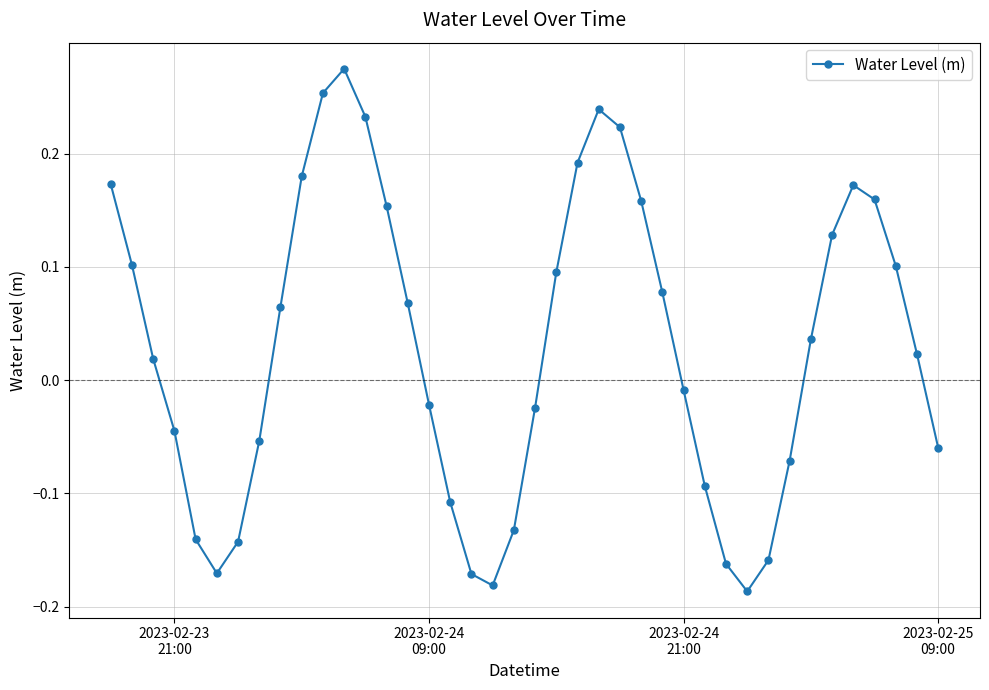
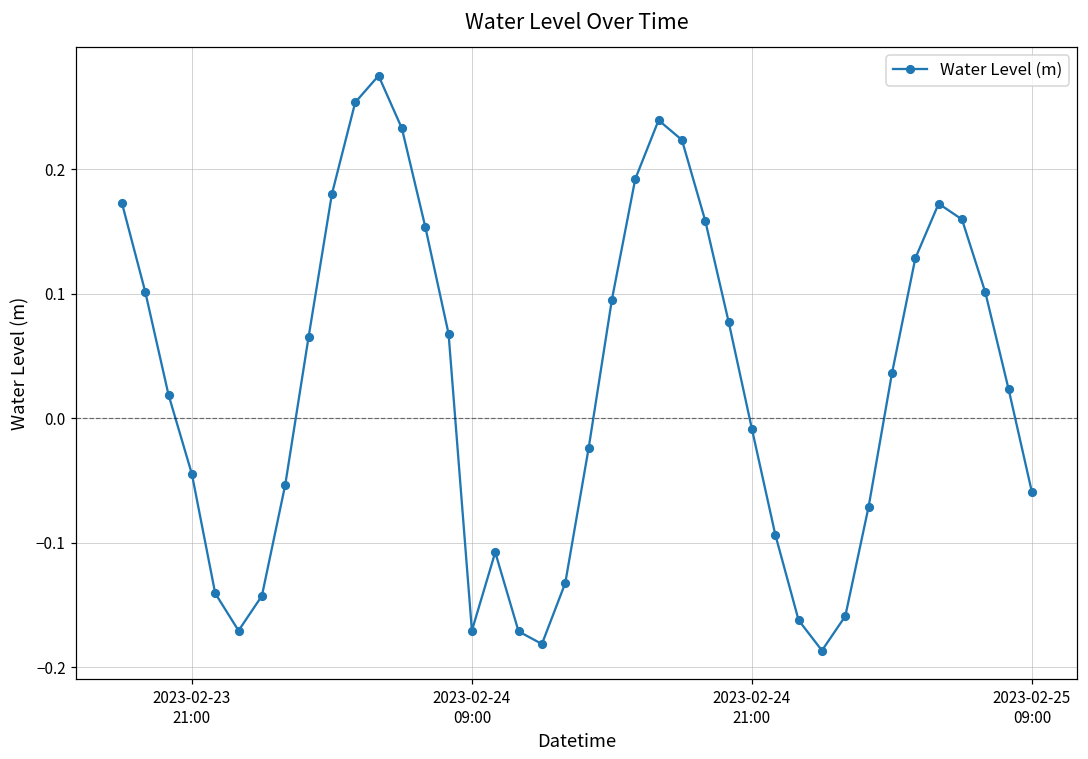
  {
    "2023-02-23 21:00": -0.045,
-   "2023-02-24 09:00": -0.022,
+   "2023-02-24 09:00": -0.171,
    "2023-02-24 21:00": -0.009,
    "2023-02-25 09:00": -0.060
  }
